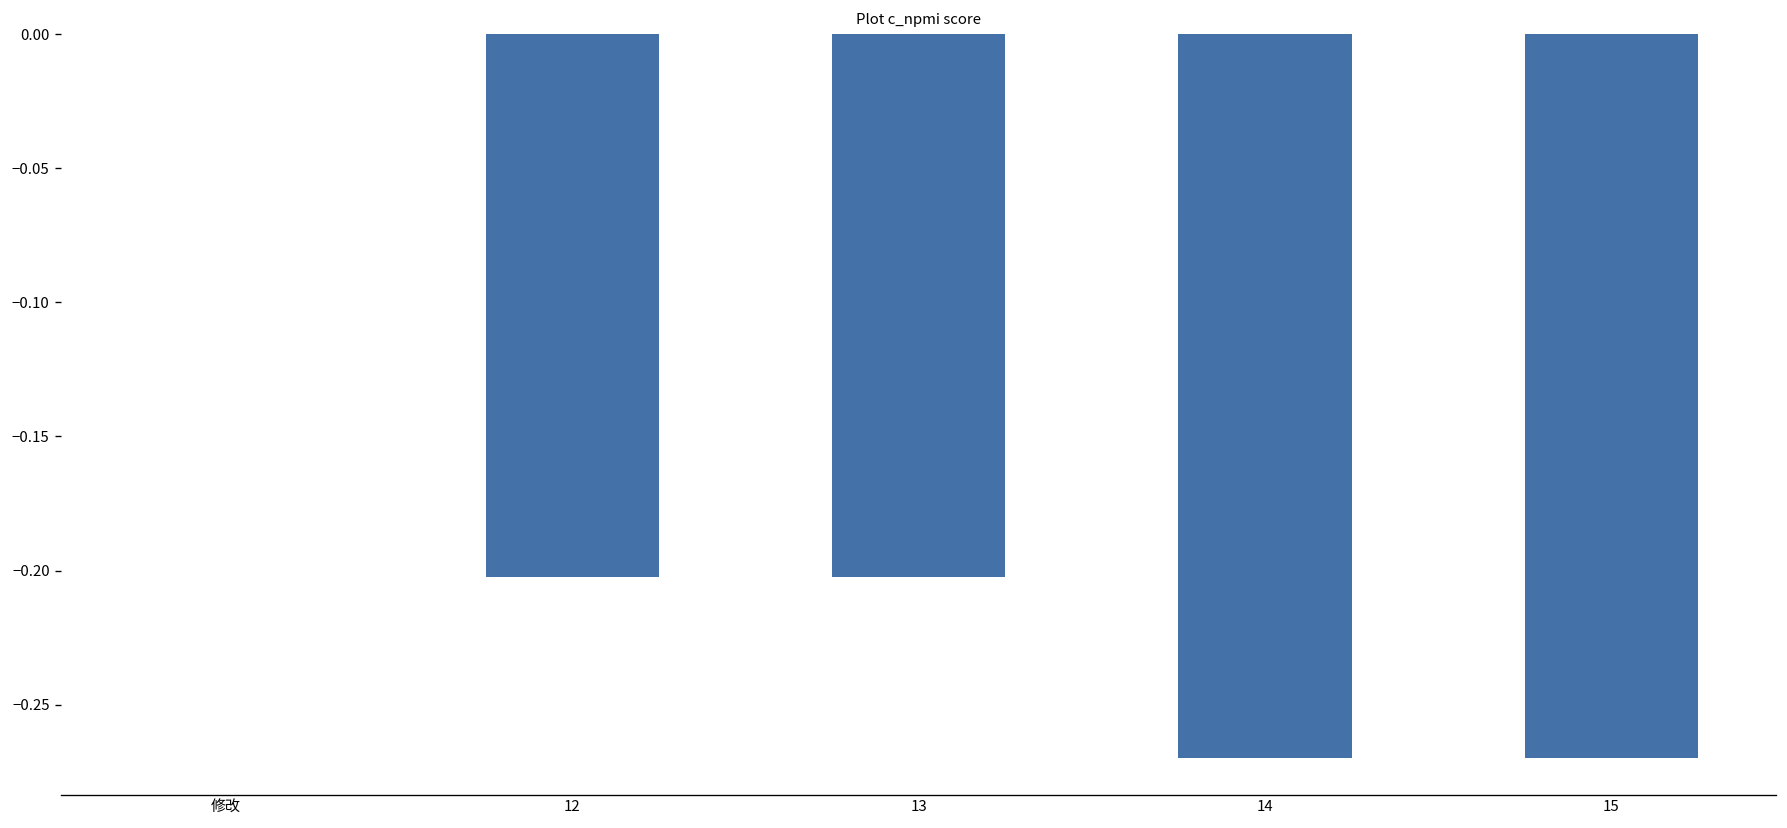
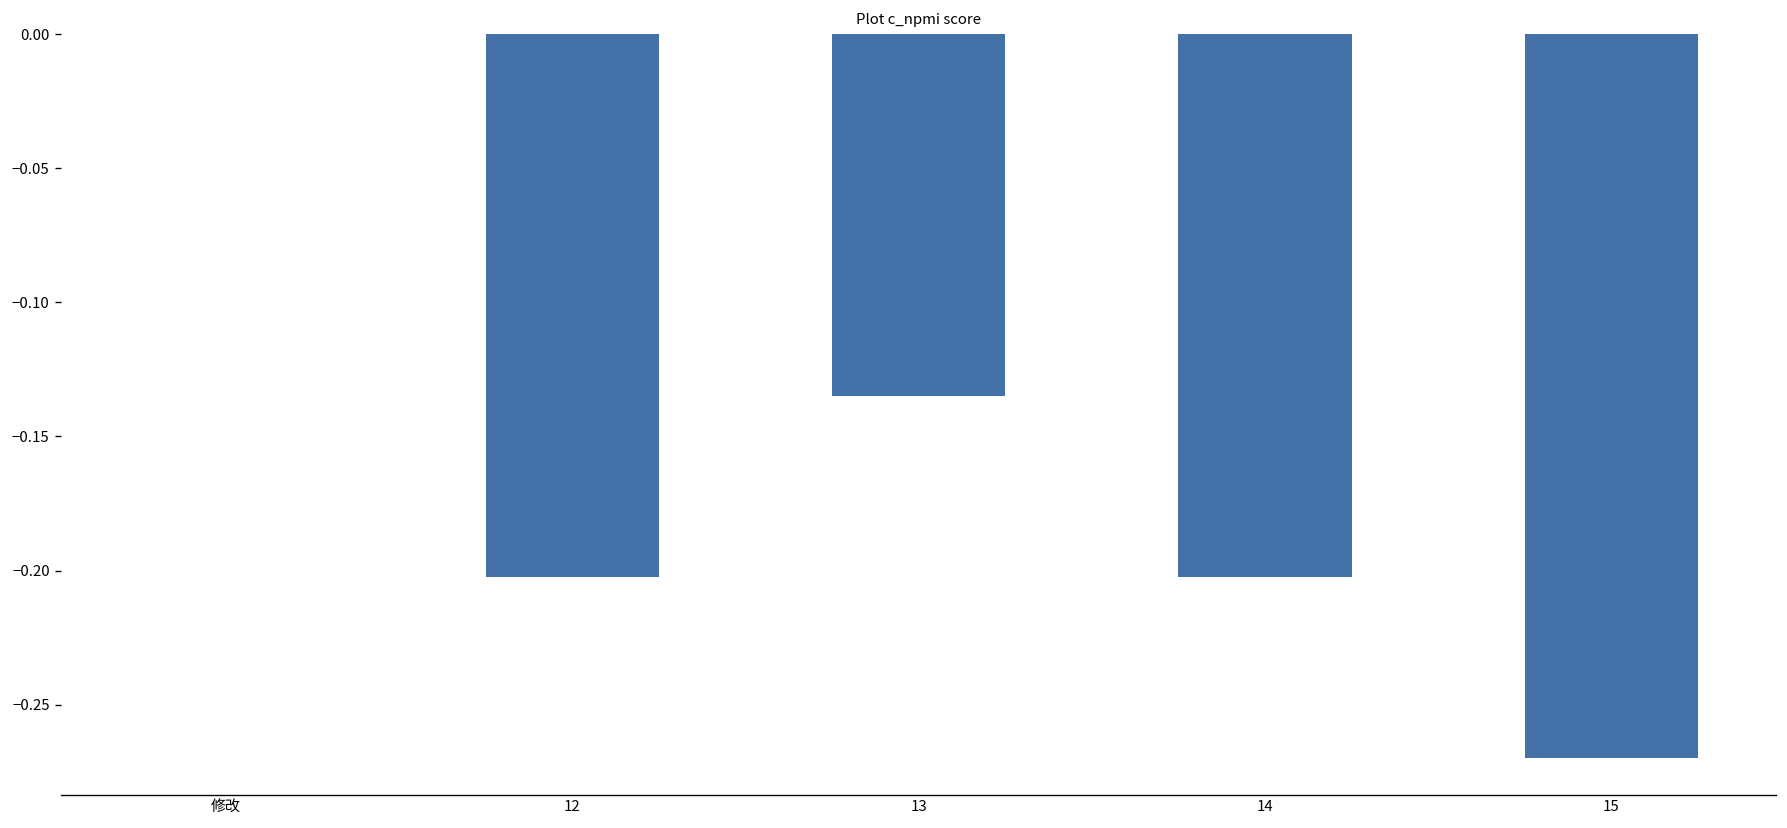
  {
    "修改": 0.000,
    "12": -0.203,
-   "13": -0.203,
-   "14": -0.270,
+   "13": -0.135,
+   "14": -0.203,
    "15": -0.270
  }
